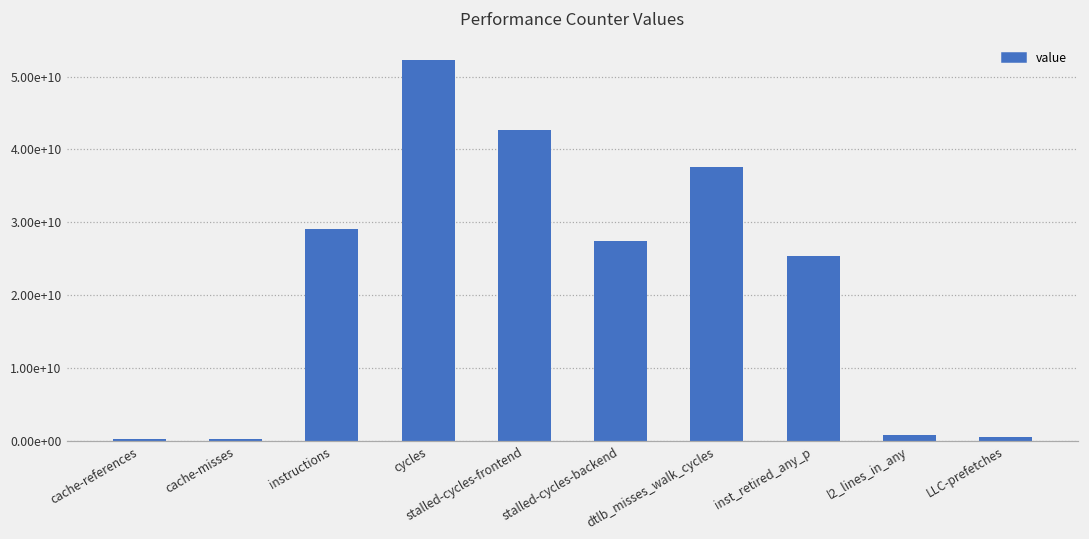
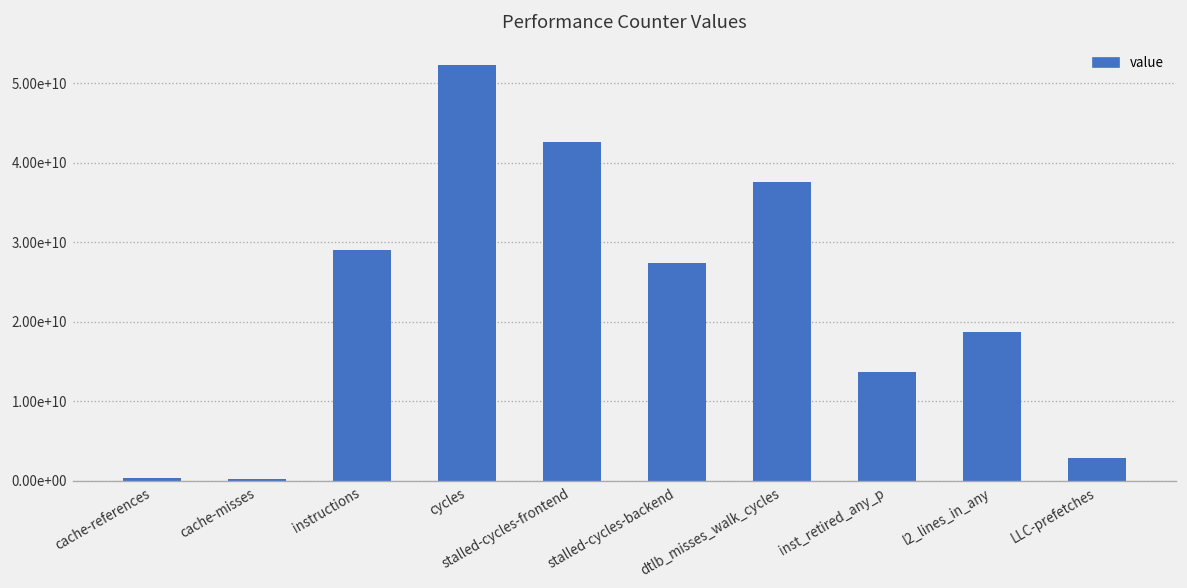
  {
    "instructions": 29000000000,
    "cycles": 52000000000,
    "stalled-cycles-frontend": 43000000000,
    "stalled-cycles-backend": 27000000000,
    "dtlb_misses_walk_cycles": 38000000000,
-   "inst_retired_any_p": 25000000000,
-   "l2_lines_in_any": 1000000000,
-   "LLC-prefetches": 0
+   "inst_retired_any_p": 14000000000,
+   "l2_lines_in_any": 19000000000,
+   "LLC-prefetches": 3000000000
  }
